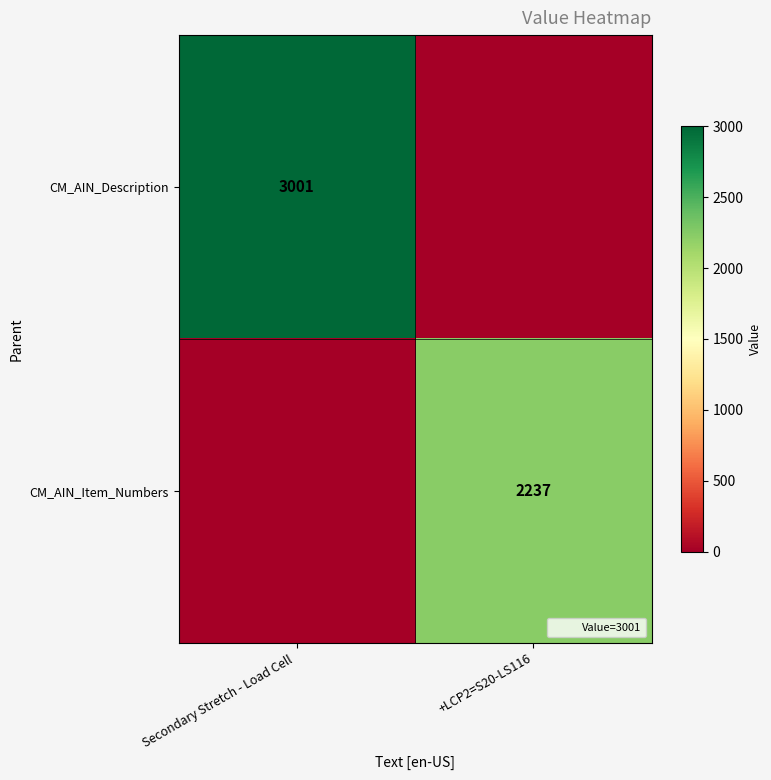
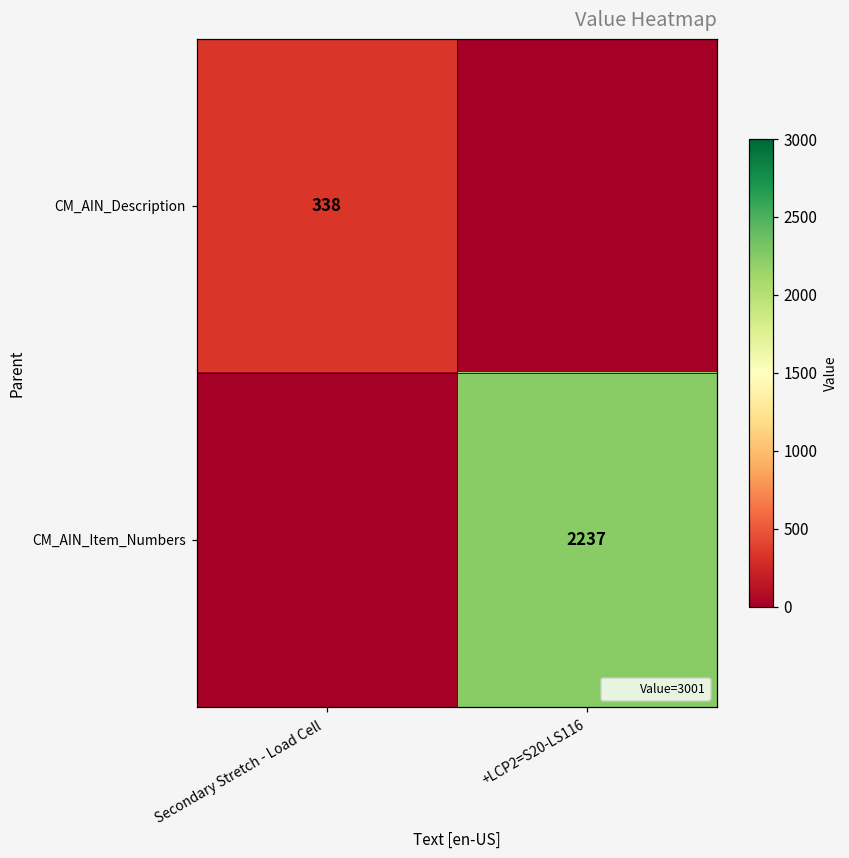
  {
    "CM_AIN_Description": {
-     "Secondary Stretch - Load Cell": 3001
+     "Secondary Stretch - Load Cell": 338
    },
    "CM_AIN_Item_Numbers": {
      "+LCP2=S20-LS116": 2237
    }
  }
